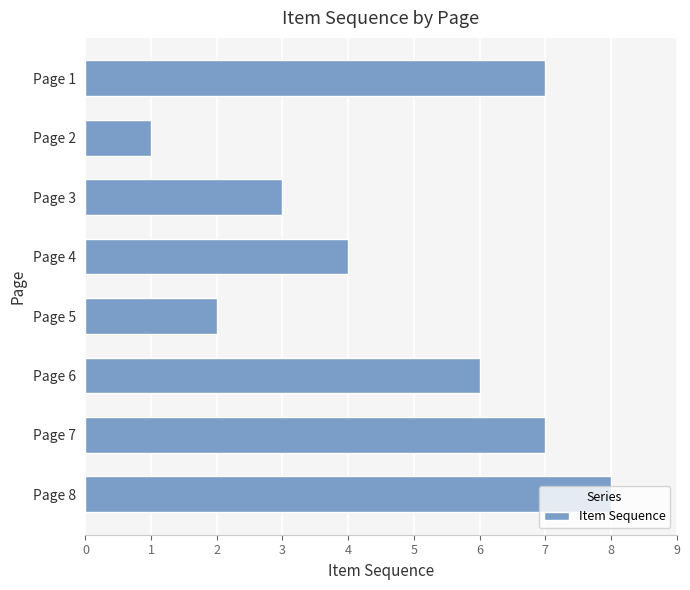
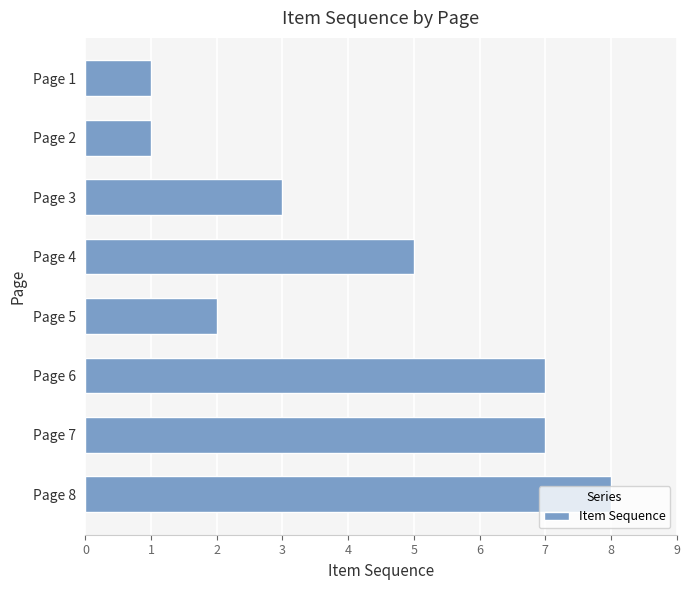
  {
-   "Page 1": 7,
+   "Page 1": 1,
    "Page 2": 1,
    "Page 3": 3,
-   "Page 4": 4,
+   "Page 4": 5,
    "Page 5": 2,
-   "Page 6": 6,
+   "Page 6": 7,
    "Page 7": 7
  }
